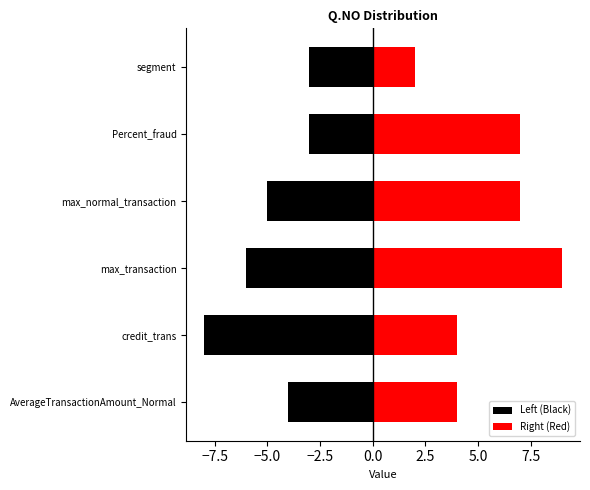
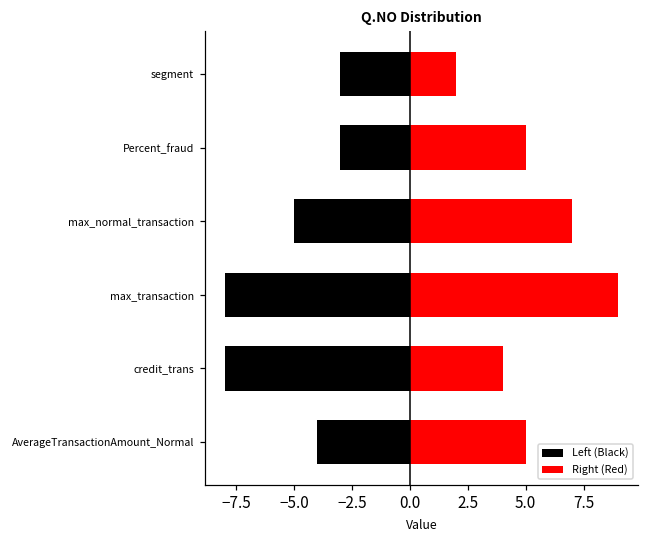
  {
    "Left (Black)": {
      "segment": -3.0,
      "Percent_fraud": -3.0,
      "max_normal_transaction": -5.0,
-     "max_transaction": -6.0,
+     "max_transaction": -8.0,
      "credit_trans": -8.0,
      "AverageTransactionAmount_Normal": -4.0
    },
    "Right (Red)": {
      "segment": 2,
-     "Percent_fraud": 7,
+     "Percent_fraud": 5,
      "max_normal_transaction": 7,
      "max_transaction": 9,
      "credit_trans": 4,
-     "AverageTransactionAmount_Normal": 4
+     "AverageTransactionAmount_Normal": 5
    }
  }
